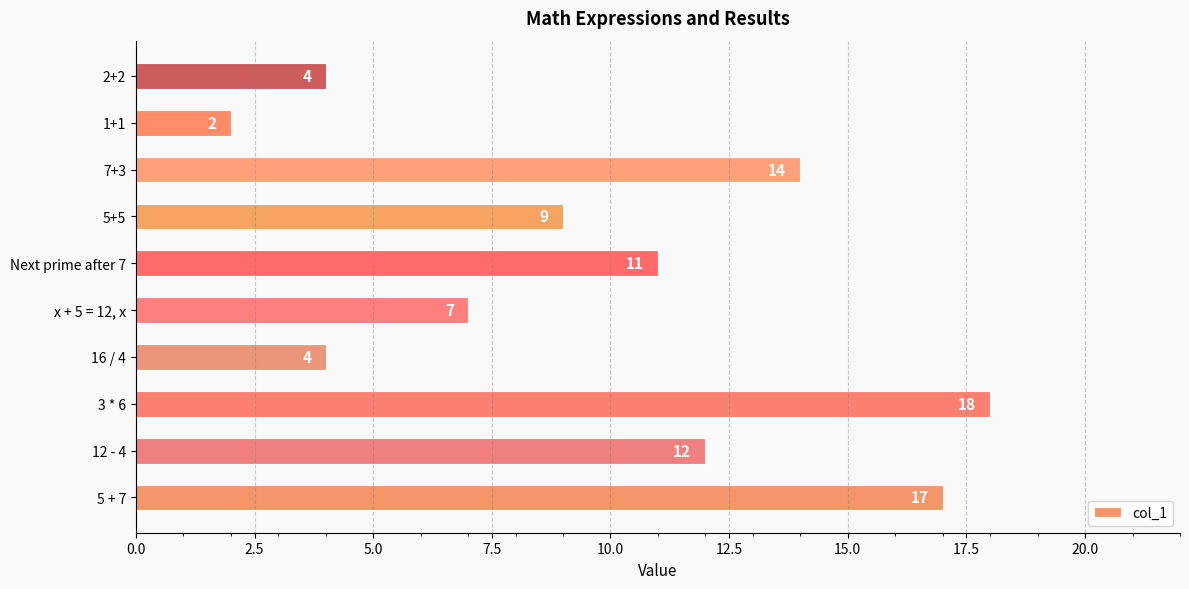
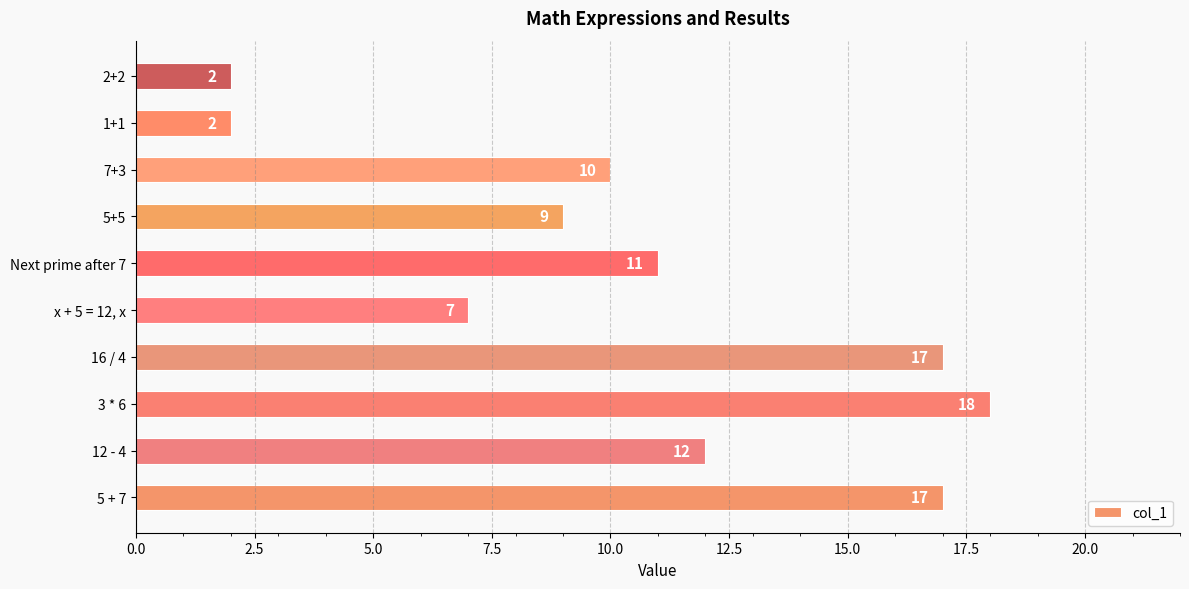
  {
-   "2+2": 4,
+   "2+2": 2,
    "1+1": 2,
-   "7+3": 14,
+   "7+3": 10,
    "5+5": 9,
    "Next prime after 7": 11,
    "x + 5 = 12, x": 7,
-   "16 / 4": 4,
+   "16 / 4": 17,
    "3 * 6": 18,
    "12 - 4": 12,
    "5 + 7": 17
  }
